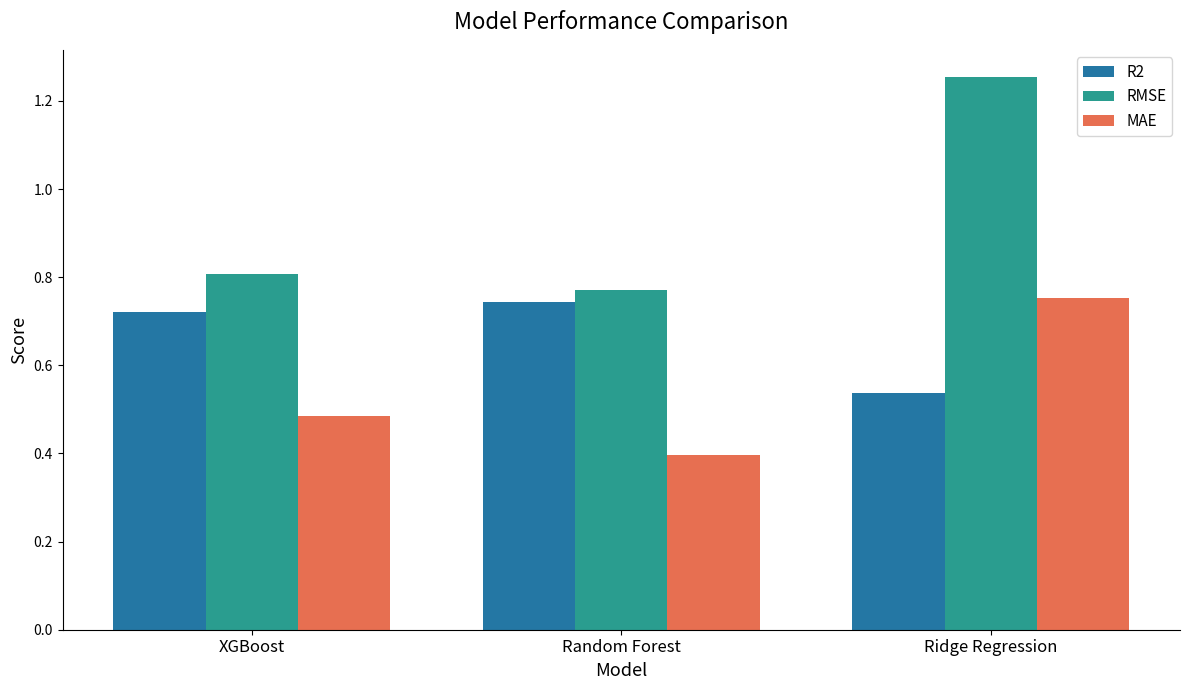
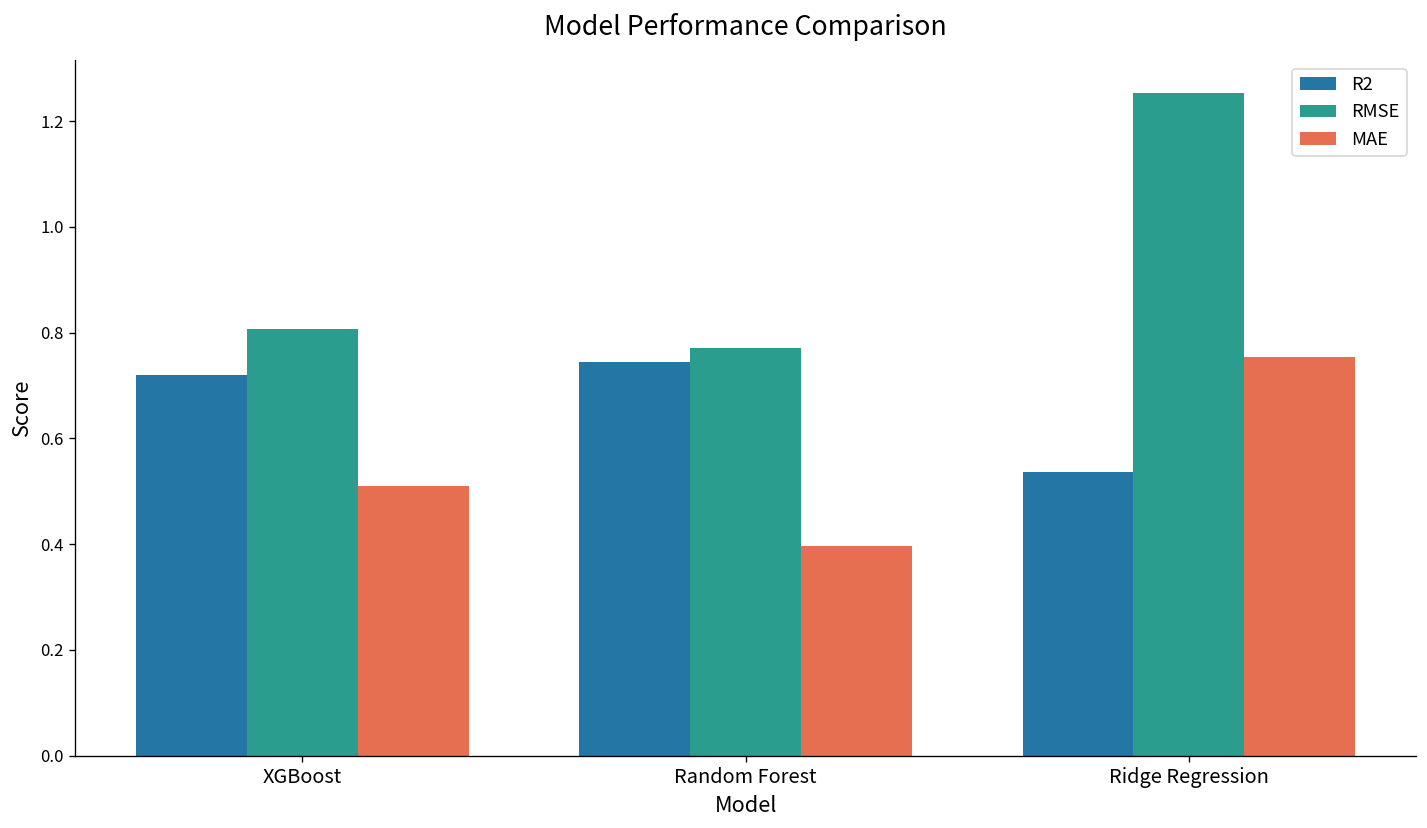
  {
    "MAE": {
-     "XGBoost": 0.48,
+     "XGBoost": 0.51,
      "Random Forest": 0.40,
      "Ridge Regression": 0.75
    }
  }
